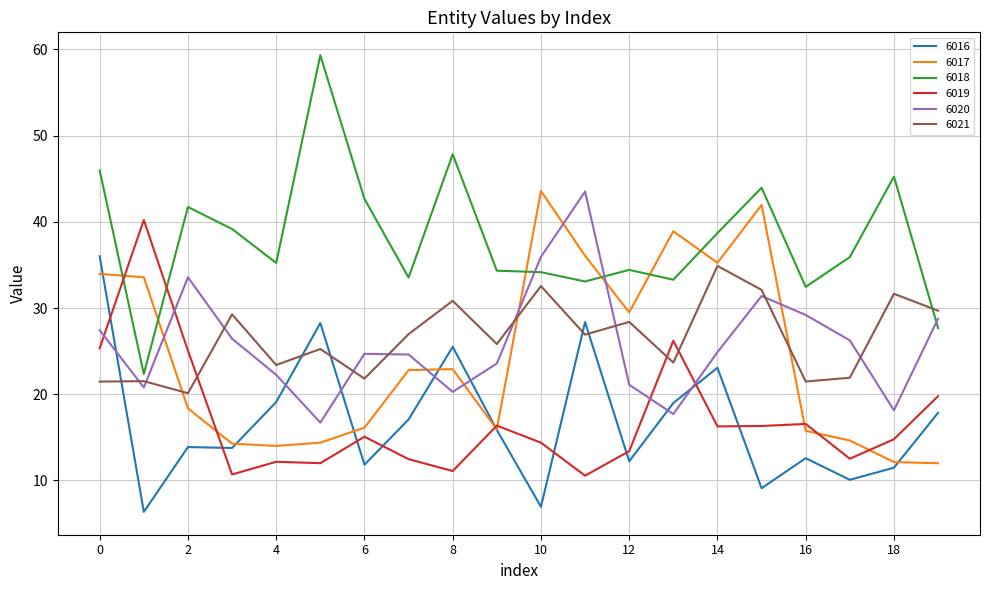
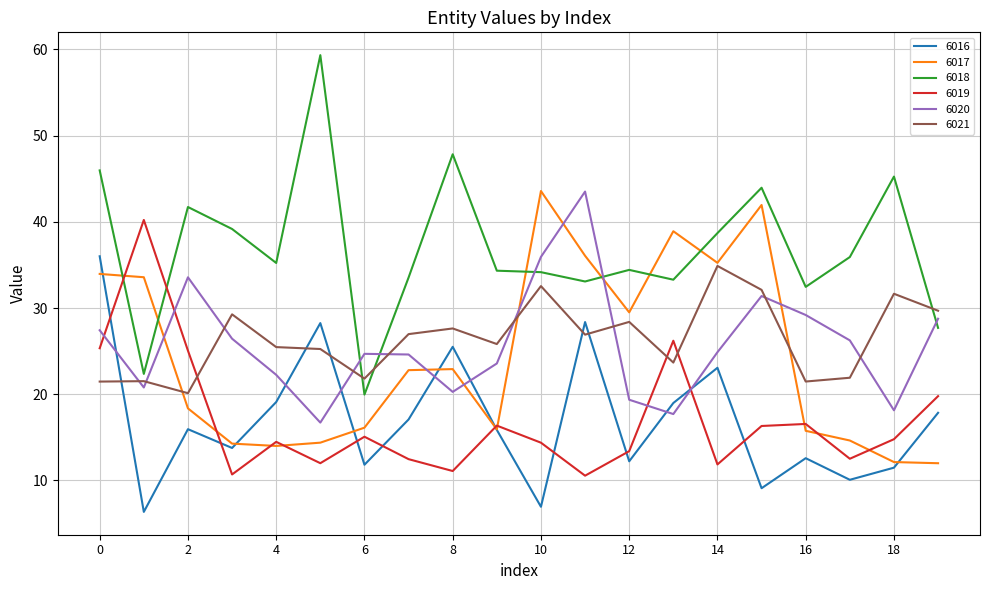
  {
    "6016": {
      "0": 36,
-     "2": 14,
+     "2": 16,
      "4": 19,
      "6": 12,
      "8": 26,
      "10": 7,
      "12": 12,
      "14": 23,
      "16": 13,
      "18": 11
    },
    "6017": {
      "0": 34,
      "2": 18,
      "4": 14,
      "6": 16,
      "8": 23,
      "10": 44,
      "12": 29,
      "14": 35,
      "16": 16,
      "18": 12
    },
    "6018": {
      "0": 46,
      "2": 42,
      "4": 35,
-     "6": 43,
+     "6": 20,
      "8": 48,
      "10": 34,
      "12": 34,
      "14": 39,
      "16": 32,
      "18": 45
    },
    "6019": {
      "0": 25,
      "2": 25,
-     "4": 12,
+     "4": 14,
      "6": 15,
      "8": 11,
      "10": 14,
      "12": 13,
-     "14": 16,
+     "14": 12,
      "16": 17,
      "18": 15
    },
    "6020": {
      "0": 27,
      "2": 34,
      "4": 22,
      "6": 25,
      "8": 20,
      "10": 36,
-     "12": 21,
+     "12": 19,
      "14": 25,
      "16": 29,
      "18": 18
    },
    "6021": {
      "0": 21,
      "2": 20,
-     "4": 23,
+     "4": 25,
      "6": 22,
-     "8": 31,
+     "8": 28,
      "10": 33,
      "12": 28,
      "14": 35,
      "16": 21,
      "18": 32
    }
  }
